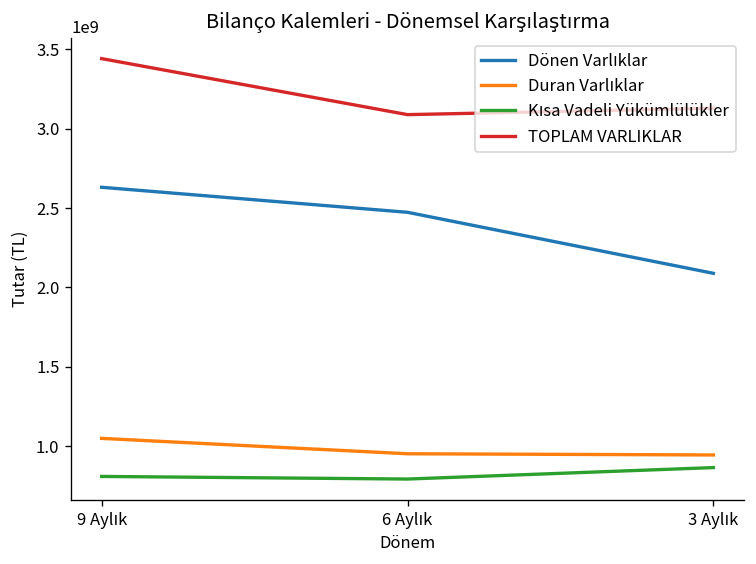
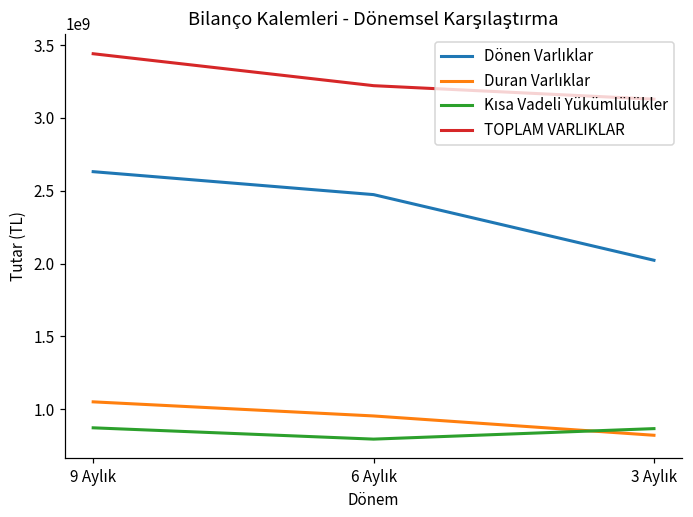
  {
    "Dönen Varlıklar": {
      "9 Aylık": 2630000000,
      "6 Aylık": 2470000000,
-     "3 Aylık": 2090000000
+     "3 Aylık": 2020000000
    },
    "Duran Varlıklar": {
      "9 Aylık": 1050000000,
      "6 Aylık": 950000000,
-     "3 Aylık": 950000000
+     "3 Aylık": 820000000
    },
    "Kısa Vadeli Yükümlülükler": {
-     "9 Aylık": 810000000,
+     "9 Aylık": 870000000,
      "6 Aylık": 790000000,
      "3 Aylık": 870000000
    },
    "TOPLAM VARLIKLAR": {
      "9 Aylık": 3440000000,
-     "6 Aylık": 3090000000
+     "6 Aylık": 3220000000
    }
  }
